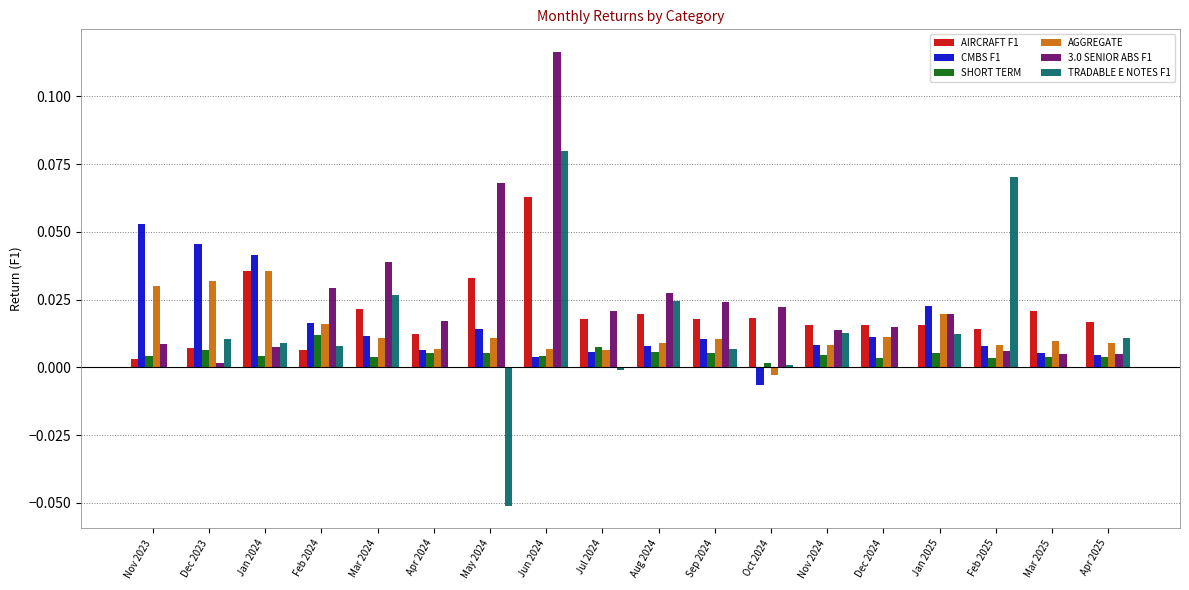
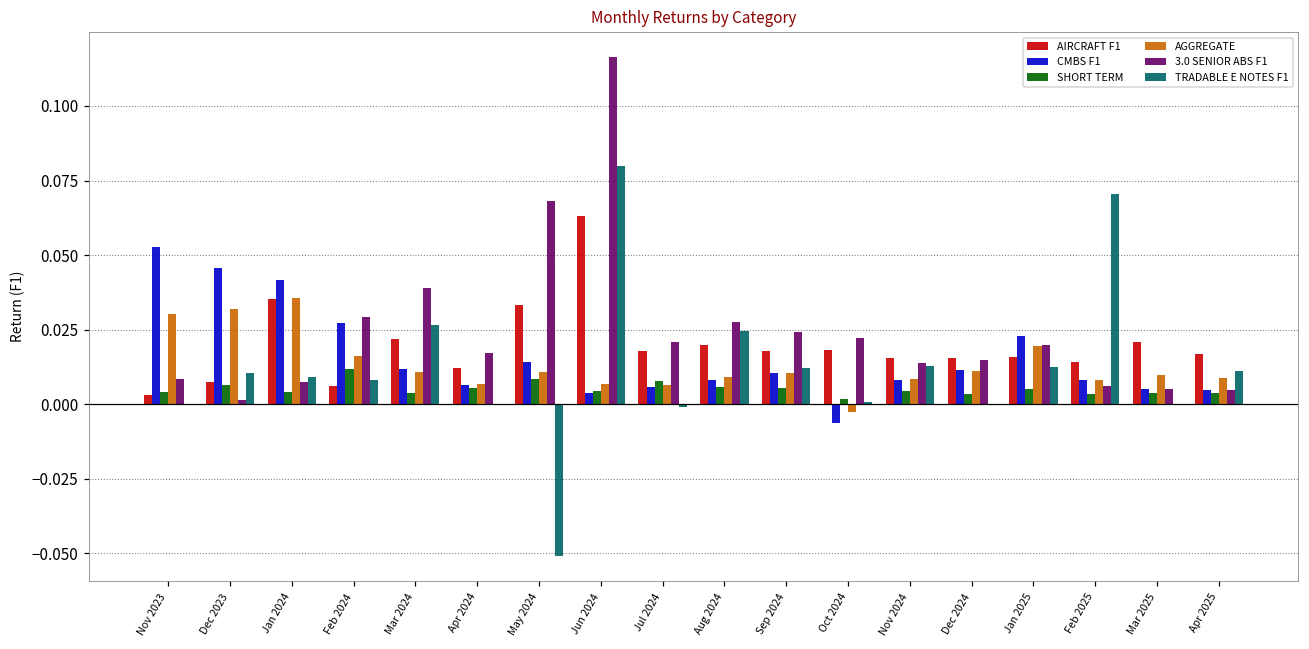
  {
    "AIRCRAFT F1": {
      "Nov 2023": 0.003,
      "Dec 2023": 0.007,
      "Jan 2024": 0.035,
      "Feb 2024": 0.006,
      "Mar 2024": 0.022,
      "Apr 2024": 0.012,
      "May 2024": 0.033,
      "Jun 2024": 0.063,
      "Jul 2024": 0.018,
      "Aug 2024": 0.020,
      "Sep 2024": 0.018,
      "Oct 2024": 0.018,
      "Nov 2024": 0.016,
      "Dec 2024": 0.016,
      "Jan 2025": 0.016,
      "Feb 2025": 0.014,
      "Mar 2025": 0.021,
      "Apr 2025": 0.017
    },
    "CMBS F1": {
      "Nov 2023": 0.053,
      "Dec 2023": 0.046,
      "Jan 2024": 0.041,
-     "Feb 2024": 0.016,
+     "Feb 2024": 0.027,
      "Mar 2024": 0.012,
      "Apr 2024": 0.006,
      "May 2024": 0.014,
      "Jun 2024": 0.004,
      "Jul 2024": 0.006,
      "Aug 2024": 0.008,
      "Sep 2024": 0.010,
      "Oct 2024": -0.006,
      "Nov 2024": 0.008,
      "Dec 2024": 0.011,
      "Jan 2025": 0.023,
      "Feb 2025": 0.008,
      "Mar 2025": 0.005,
      "Apr 2025": 0.005
    },
    "SHORT TERM": {
      "Nov 2023": 0.004,
      "Dec 2023": 0.007,
      "Jan 2024": 0.004,
      "Feb 2024": 0.012,
      "Mar 2024": 0.004,
      "Apr 2024": 0.005,
-     "May 2024": 0.005,
+     "May 2024": 0.009,
      "Jun 2024": 0.004,
      "Jul 2024": 0.008,
      "Aug 2024": 0.006,
      "Sep 2024": 0.005,
      "Oct 2024": 0.002,
      "Nov 2024": 0.005,
      "Dec 2024": 0.003,
      "Jan 2025": 0.005,
      "Feb 2025": 0.003,
      "Mar 2025": 0.004,
      "Apr 2025": 0.004
    },
    "AGGREGATE": {
      "Nov 2023": 0.030,
      "Dec 2023": 0.032,
      "Jan 2024": 0.036,
      "Feb 2024": 0.016,
      "Mar 2024": 0.011,
      "Apr 2024": 0.007,
      "May 2024": 0.011,
      "Jun 2024": 0.007,
      "Jul 2024": 0.006,
      "Aug 2024": 0.009,
      "Sep 2024": 0.010,
      "Oct 2024": -0.003,
      "Nov 2024": 0.008,
      "Dec 2024": 0.011,
      "Jan 2025": 0.020,
      "Feb 2025": 0.008,
      "Mar 2025": 0.010,
      "Apr 2025": 0.009
    },
    "3.0 SENIOR ABS F1": {
      "Nov 2023": 0.008,
      "Dec 2023": 0.001,
      "Jan 2024": 0.008,
      "Feb 2024": 0.029,
      "Mar 2024": 0.039,
      "Apr 2024": 0.017,
      "May 2024": 0.068,
      "Jun 2024": 0.116,
      "Jul 2024": 0.021,
      "Aug 2024": 0.028,
      "Sep 2024": 0.024,
      "Oct 2024": 0.022,
      "Nov 2024": 0.014,
      "Dec 2024": 0.015,
      "Jan 2025": 0.020,
      "Feb 2025": 0.006,
      "Mar 2025": 0.005,
      "Apr 2025": 0.005
    },
    "TRADABLE E NOTES F1": {
      "Nov 2023": 0.000,
      "Dec 2023": 0.010,
      "Jan 2024": 0.009,
      "Feb 2024": 0.008,
      "Mar 2024": 0.027,
      "May 2024": -0.051,
      "Jun 2024": 0.080,
      "Jul 2024": -0.001,
      "Aug 2024": 0.024,
-     "Sep 2024": 0.007,
+     "Sep 2024": 0.012,
      "Nov 2024": 0.013,
      "Jan 2025": 0.012,
      "Feb 2025": 0.070,
      "Apr 2025": 0.011
    }
  }
